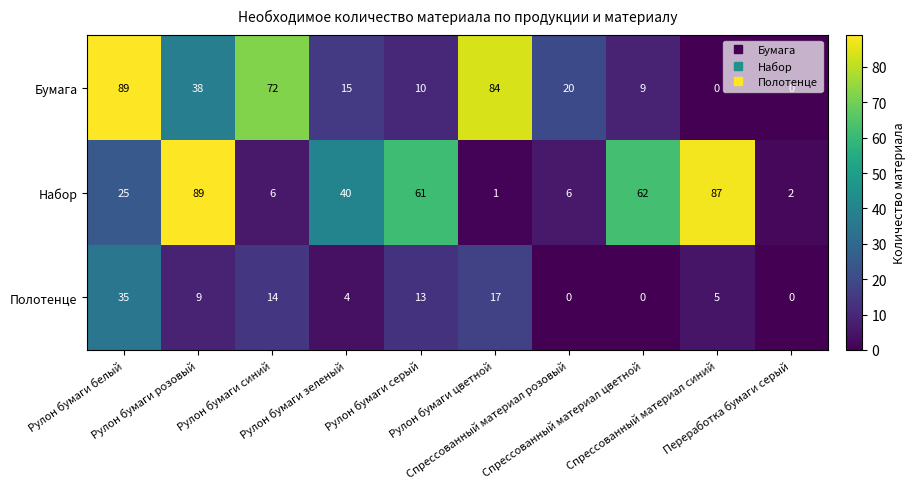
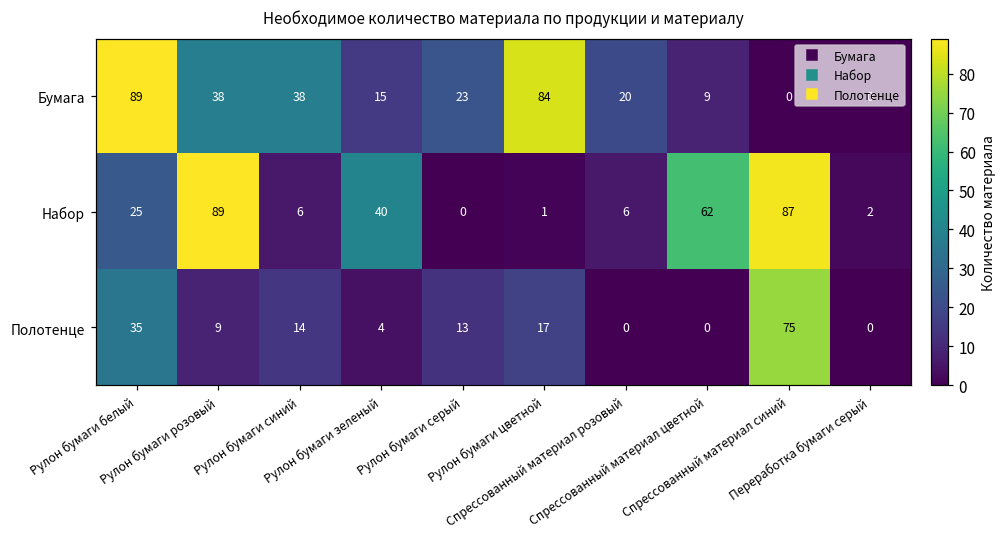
  {
    "Бумага": {
      "Рулон бумаги белый": 89,
      "Рулон бумаги розовый": 38,
-     "Рулон бумаги синий": 72,
+     "Рулон бумаги синий": 38,
      "Рулон бумаги зеленый": 15,
-     "Рулон бумаги серый": 10,
+     "Рулон бумаги серый": 23,
      "Рулон бумаги цветной": 84,
      "Спрессованный материал розовый": 20,
      "Спрессованный материал цветной": 9,
      "Спрессованный материал синий": 0
    },
    "Набор": {
      "Рулон бумаги белый": 25,
      "Рулон бумаги розовый": 89,
      "Рулон бумаги синий": 6,
      "Рулон бумаги зеленый": 40,
-     "Рулон бумаги серый": 61,
+     "Рулон бумаги серый": 0,
      "Рулон бумаги цветной": 1,
      "Спрессованный материал розовый": 6,
      "Спрессованный материал цветной": 62,
      "Спрессованный материал синий": 87,
      "Переработка бумаги серый": 2
    },
    "Полотенце": {
      "Рулон бумаги белый": 35,
      "Рулон бумаги розовый": 9,
      "Рулон бумаги синий": 14,
      "Рулон бумаги зеленый": 4,
      "Рулон бумаги серый": 13,
      "Рулон бумаги цветной": 17,
      "Спрессованный материал розовый": 0,
      "Спрессованный материал цветной": 0,
-     "Спрессованный материал синий": 5,
+     "Спрессованный материал синий": 75,
      "Переработка бумаги серый": 0
    }
  }
